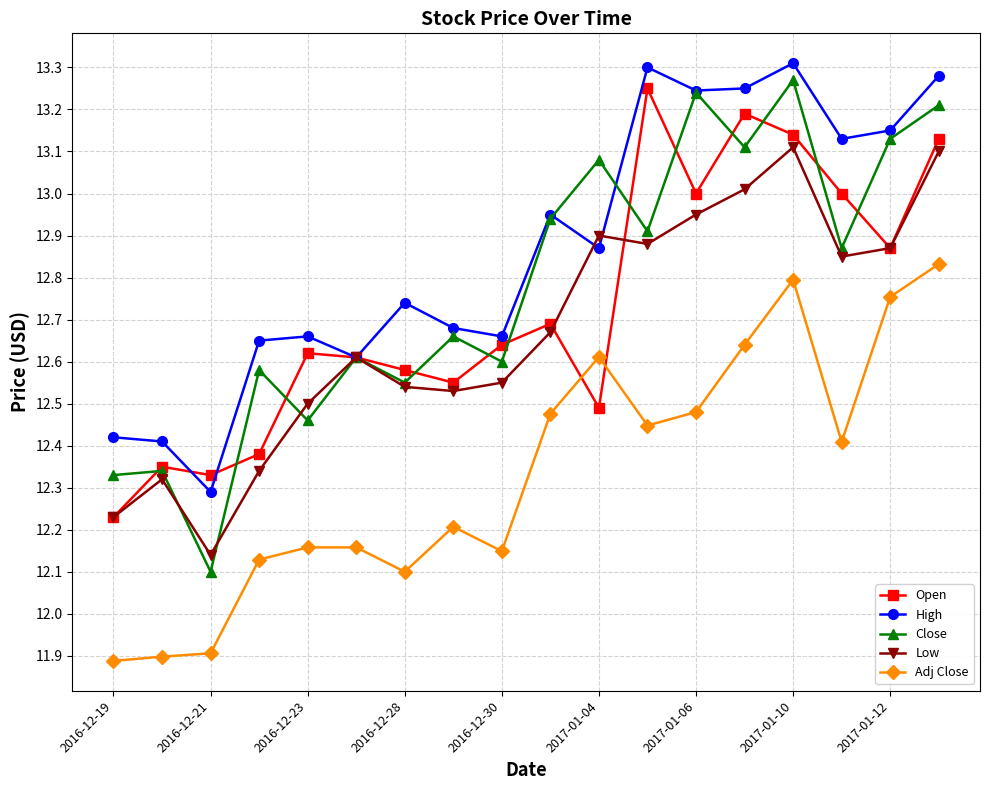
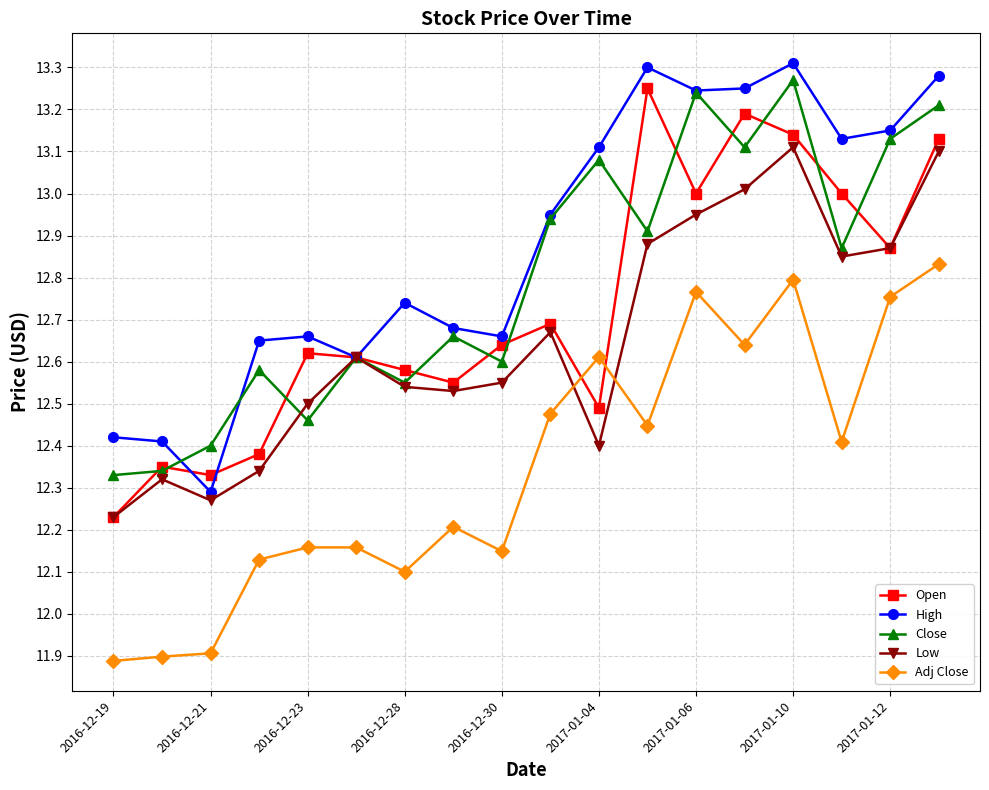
  {
    "Open": {
      "2016-12-21": 12.33,
      "2016-12-23": 12.62,
      "2016-12-28": 12.58,
      "2016-12-30": 12.64,
      "2017-01-04": 12.49,
      "2017-01-06": 13.00,
      "2017-01-10": 13.14
    },
    "High": {
      "2016-12-19": 12.42,
      "2016-12-21": 12.29,
      "2016-12-23": 12.66,
      "2016-12-28": 12.74,
      "2016-12-30": 12.66,
-     "2017-01-04": 12.87,
+     "2017-01-04": 13.11,
      "2017-01-10": 13.31,
      "2017-01-12": 13.15
    },
    "Close": {
      "2016-12-19": 12.33,
-     "2016-12-21": 12.1,
+     "2016-12-21": 12.4,
      "2016-12-23": 12.46,
      "2016-12-28": 12.55,
      "2016-12-30": 12.6,
      "2017-01-04": 13.08,
      "2017-01-10": 13.27,
      "2017-01-12": 13.13
    },
    "Low": {
-     "2016-12-21": 12.14,
+     "2016-12-21": 12.27,
      "2016-12-23": 12.50,
      "2016-12-28": 12.54,
      "2016-12-30": 12.55,
-     "2017-01-04": 12.9,
+     "2017-01-04": 12.4,
      "2017-01-06": 12.95,
      "2017-01-10": 13.11
    },
    "Adj Close": {
      "2016-12-19": 11.89,
      "2016-12-21": 11.91,
      "2016-12-23": 12.16,
      "2016-12-28": 12.10,
      "2016-12-30": 12.15,
      "2017-01-04": 12.61,
-     "2017-01-06": 12.48,
+     "2017-01-06": 12.77,
      "2017-01-10": 12.80,
      "2017-01-12": 12.75
    }
  }
